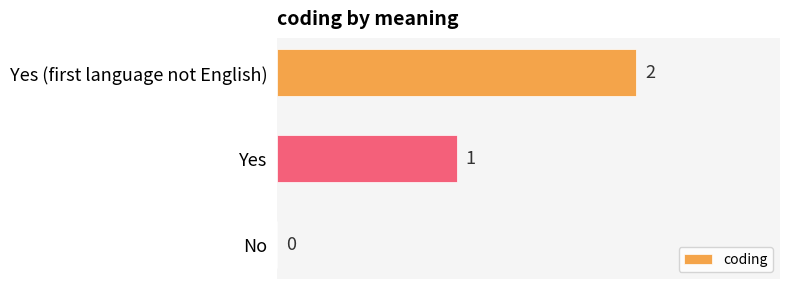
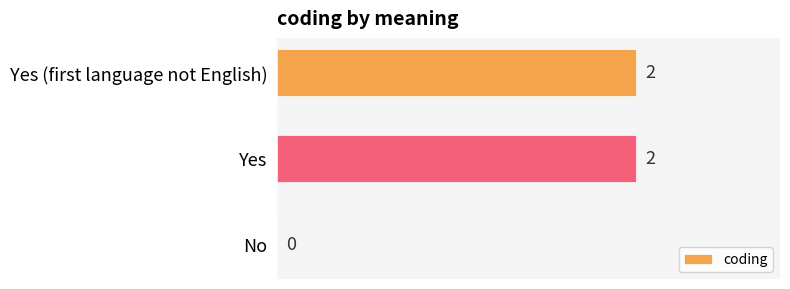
  {
    "Yes (first language not English)": 2,
-   "Yes": 1,
+   "Yes": 2,
    "No": 0
  }
